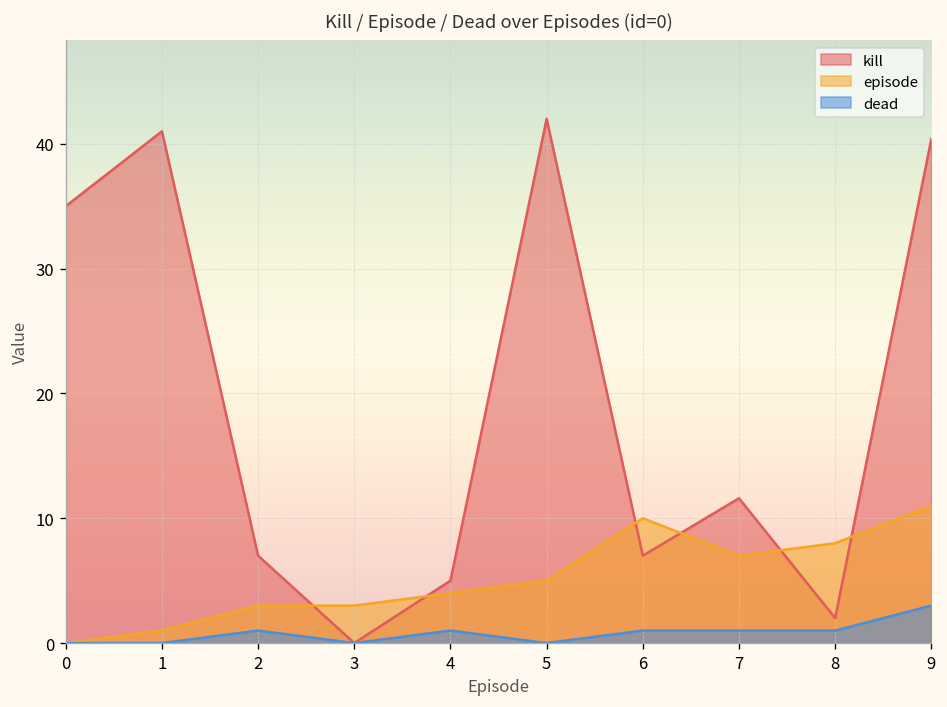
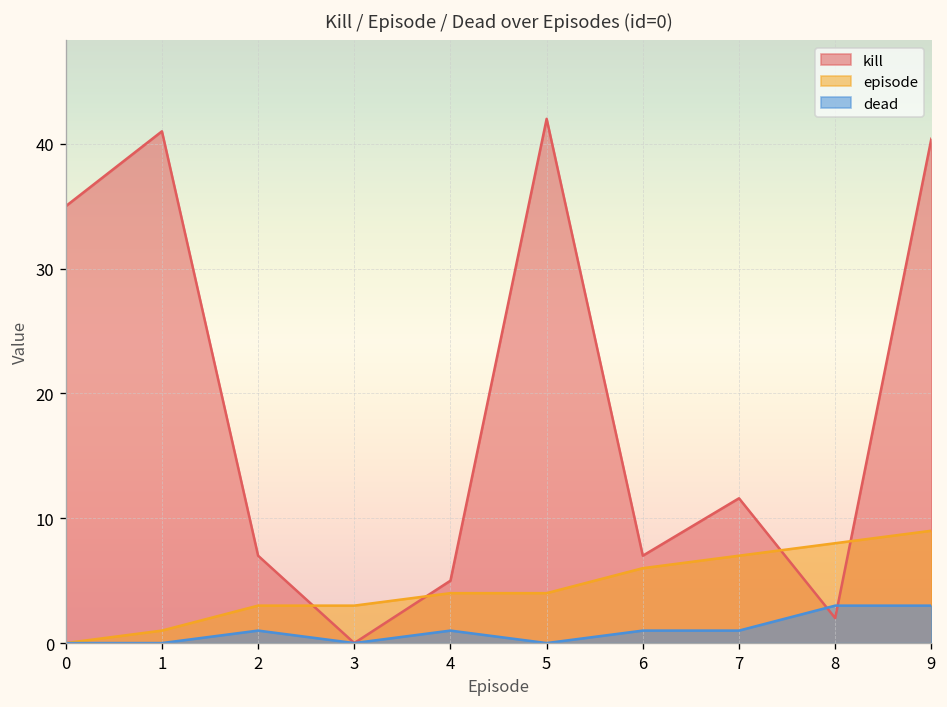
  {
    "kill": {
      "0": 35,
      "1": 41,
      "2": 7,
      "4": 5,
      "5": 42,
      "6": 7,
      "7": 11.6,
      "8": 2,
      "9": 40.4
    },
    "episode": {
      "1": 1,
      "2": 3,
      "3": 3,
      "4": 4,
-     "5": 5,
-     "6": 10,
+     "5": 4,
+     "6": 6,
      "7": 7,
      "8": 8,
-     "9": 11
+     "9": 9
    },
    "dead": {
      "1": 0,
      "2": 1,
      "4": 1,
      "5": 0,
      "6": 1,
      "7": 1,
-     "8": 1,
+     "8": 3,
      "9": 3
    }
  }
